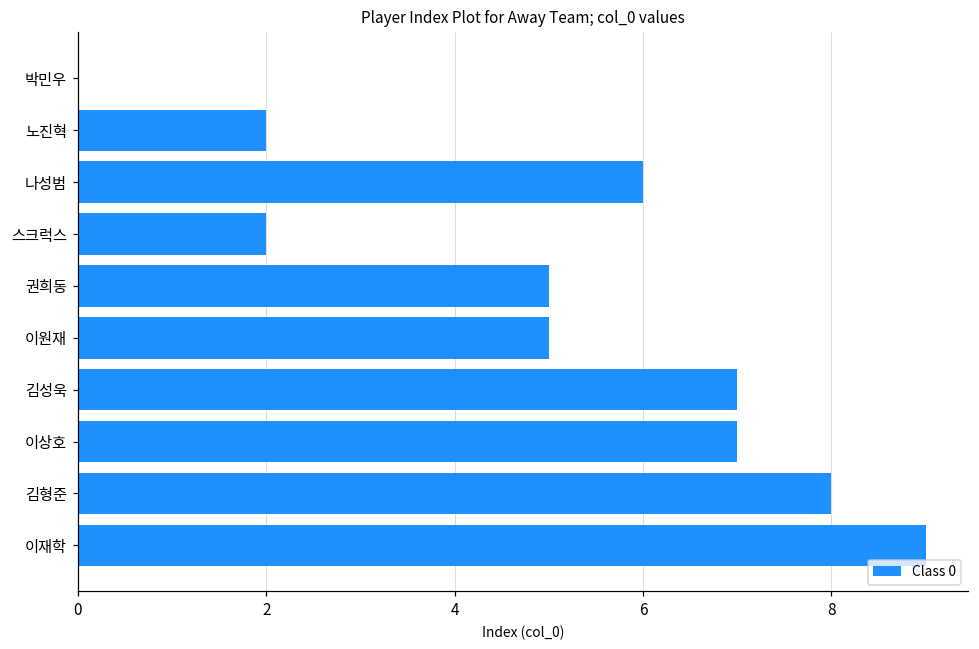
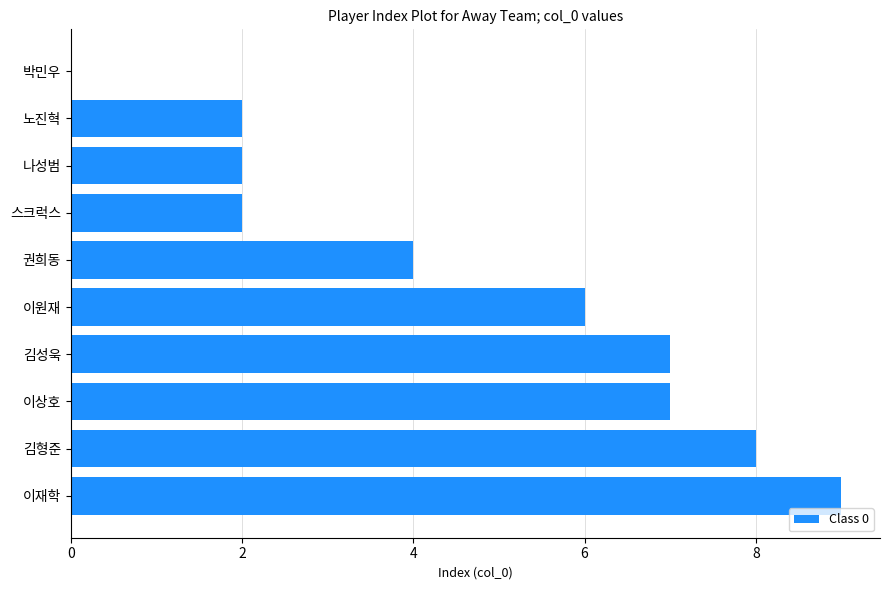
  {
    "박민우": 0,
    "노진혁": 2,
-   "나성범": 6,
+   "나성범": 2,
    "스크럭스": 2,
-   "권희동": 5,
-   "이원재": 5,
+   "권희동": 4,
+   "이원재": 6,
    "김성욱": 7,
    "이상호": 7,
    "김형준": 8,
    "이재학": 9
  }
